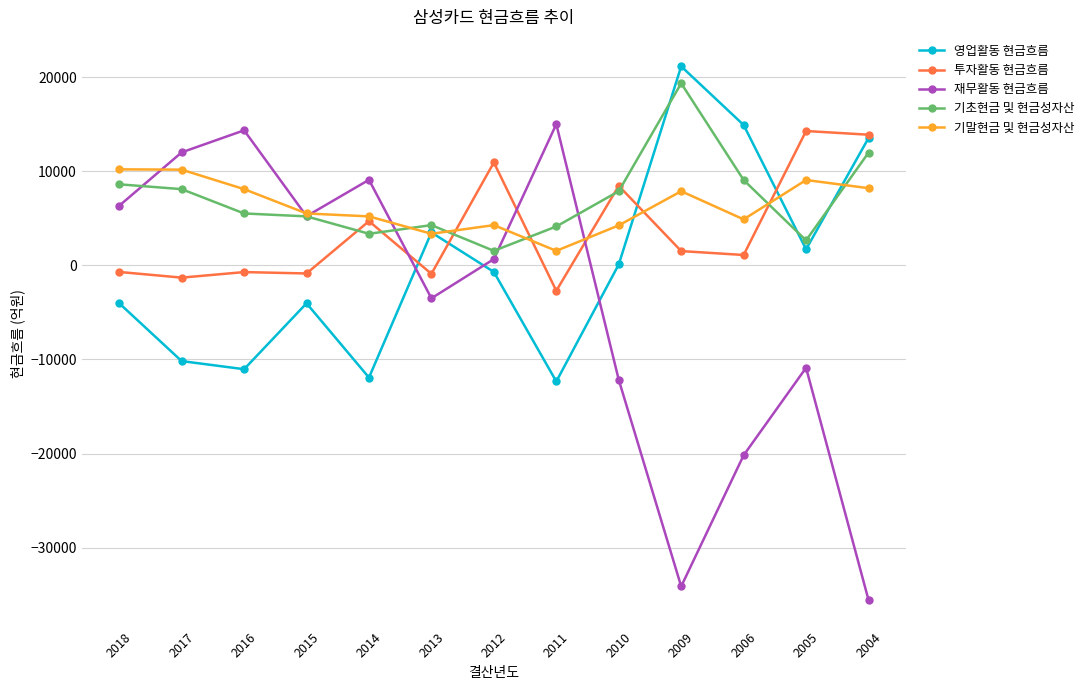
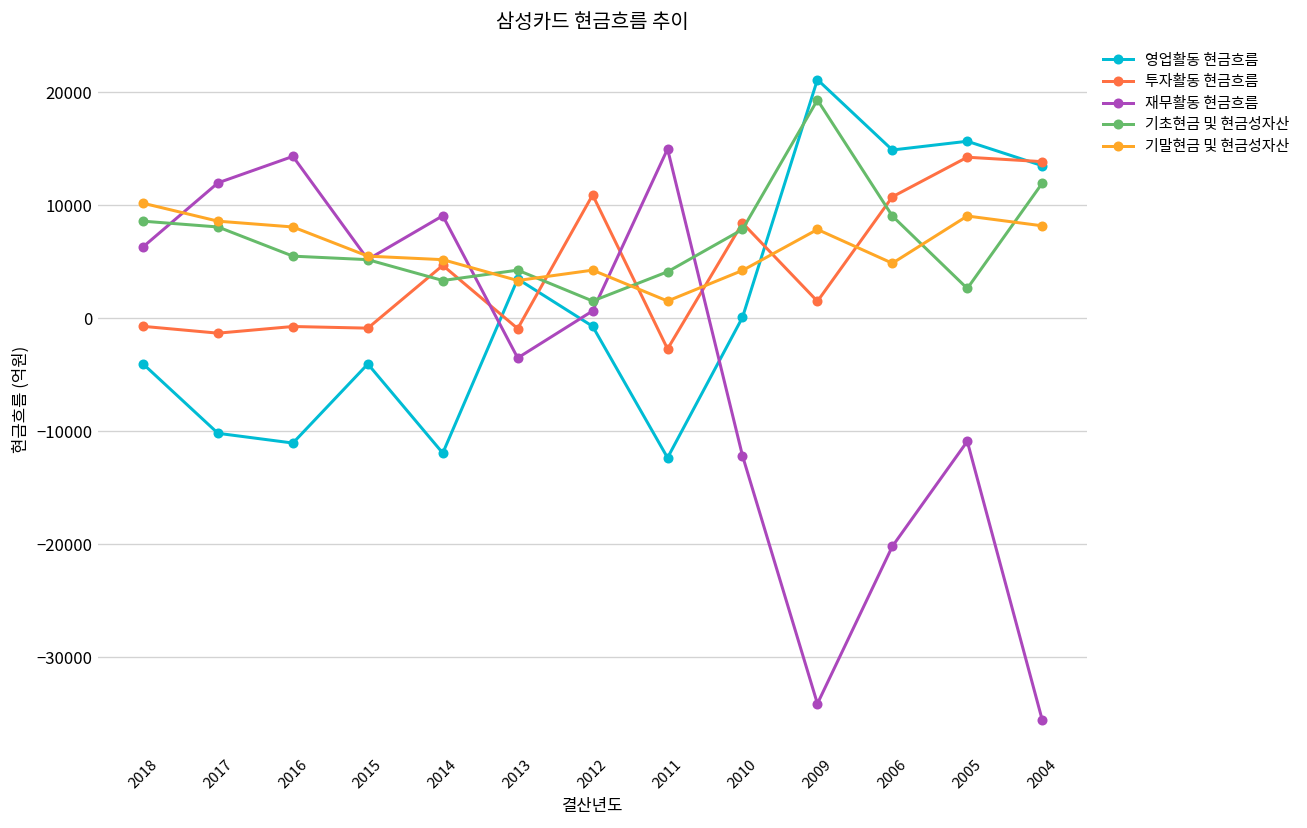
  {
    "영업활동 현금흐름": {
      "2018": -4000,
      "2017": -10000,
      "2016": -11000,
      "2015": -4000,
      "2014": -12000,
      "2012": -1000,
      "2011": -12000,
      "2010": 0,
      "2009": 21000,
      "2006": 15000,
-     "2005": 2000,
+     "2005": 16000,
      "2004": 14000
    },
    "투자활동 현금흐름": {
      "2018": -1000,
      "2017": -1000,
      "2016": -1000,
      "2015": -1000,
      "2014": 5000,
      "2013": -1000,
      "2012": 11000,
      "2011": -3000,
      "2010": 8000,
      "2009": 2000,
-     "2006": 1000,
+     "2006": 11000,
      "2005": 14000,
      "2004": 14000
    },
    "재무활동 현금흐름": {
      "2018": 6000,
      "2017": 12000,
      "2016": 14000,
      "2014": 9000,
      "2013": -4000,
      "2012": 1000,
      "2011": 15000,
      "2010": -12000,
      "2009": -34000,
      "2006": -20000,
      "2005": -11000,
      "2004": -36000
    },
    "기초현금 및 현금성자산": {
      "2018": 9000,
      "2017": 8000,
      "2016": 6000,
      "2014": 3000,
      "2013": 4000,
      "2012": 2000,
      "2011": 4000,
      "2010": 8000,
      "2009": 19000,
      "2006": 9000,
      "2005": 3000,
      "2004": 12000
    },
    "기말현금 및 현금성자산": {
      "2018": 10000,
-     "2017": 10000,
+     "2017": 9000,
      "2016": 8000,
      "2015": 6000,
      "2014": 5000,
      "2012": 4000,
      "2011": 2000,
      "2010": 4000,
      "2009": 8000,
      "2006": 5000,
      "2005": 9000,
      "2004": 8000
    }
  }
